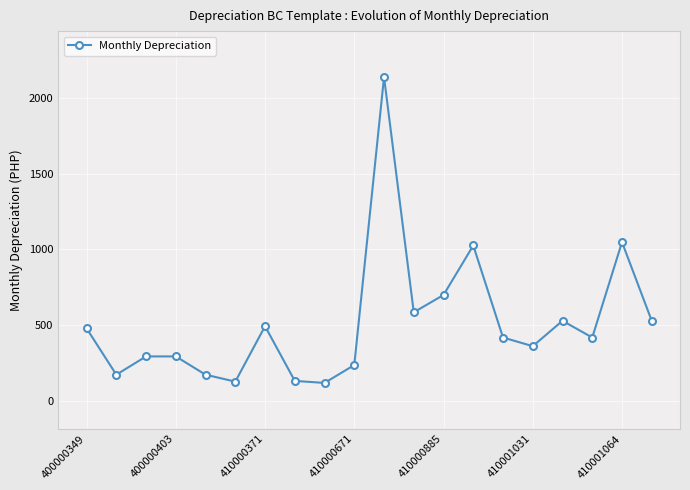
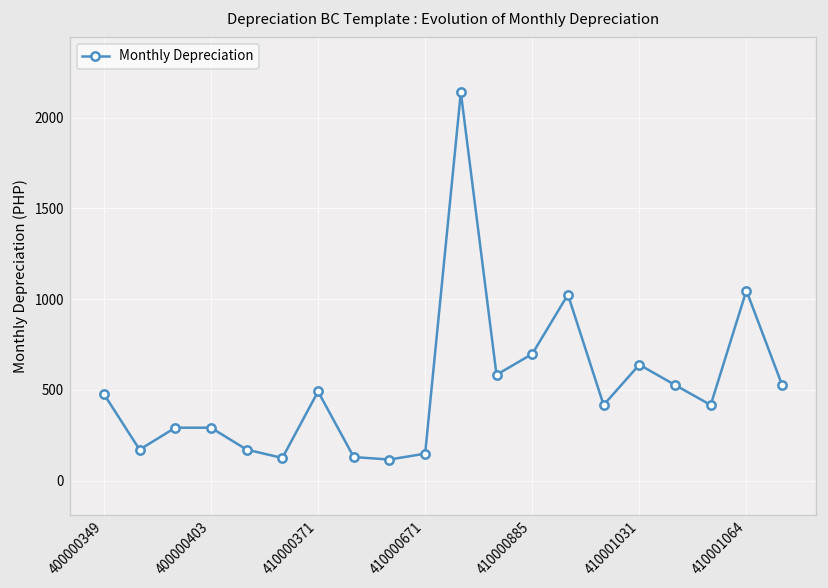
  {
    "400000349": 480,
    "400000403": 290,
    "410000371": 490,
-   "410000671": 230,
+   "410000671": 150,
    "410000885": 700,
-   "410001031": 360,
+   "410001031": 640,
    "410001064": 1050
  }
